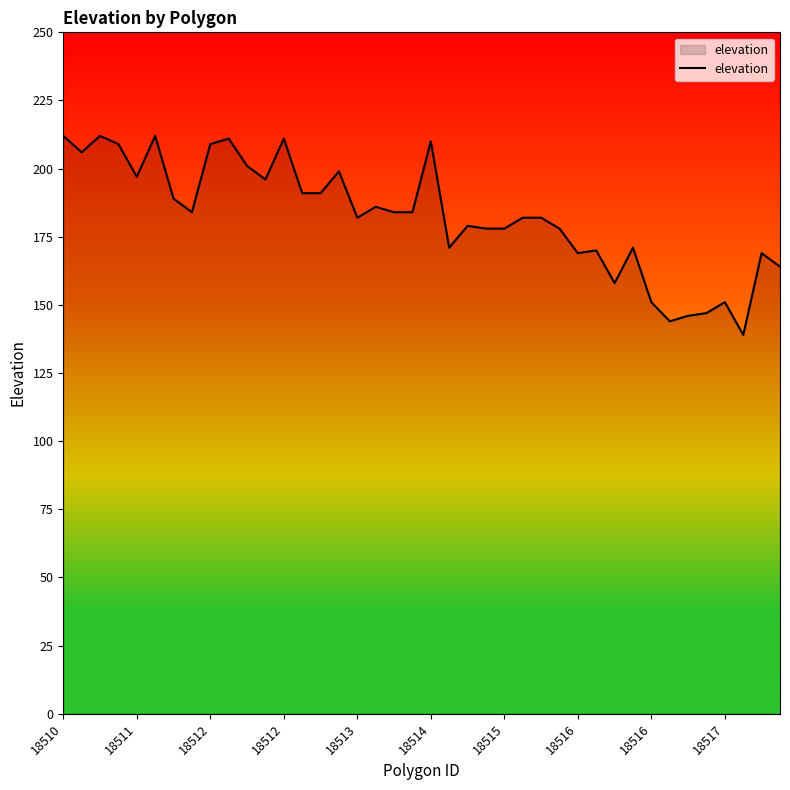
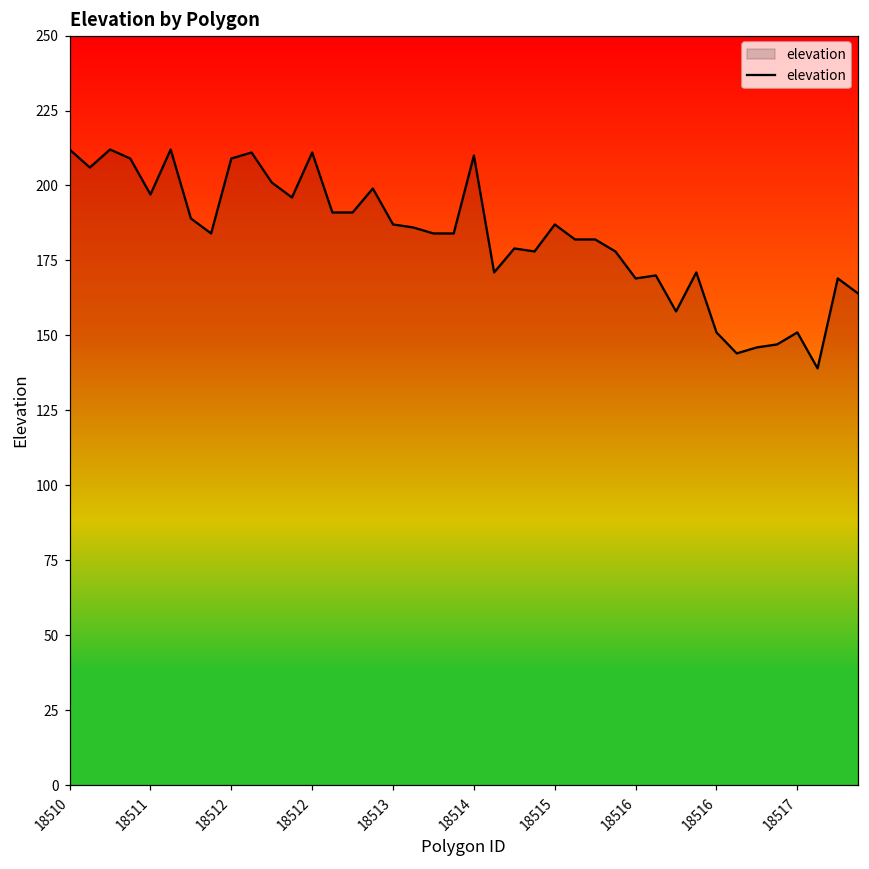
  {
    "18510": 212,
    "18511": 197,
-   "18513": 182,
+   "18513": 187,
    "18514": 210,
-   "18515": 178,
+   "18515": 187,
    "18517": 151
  }
